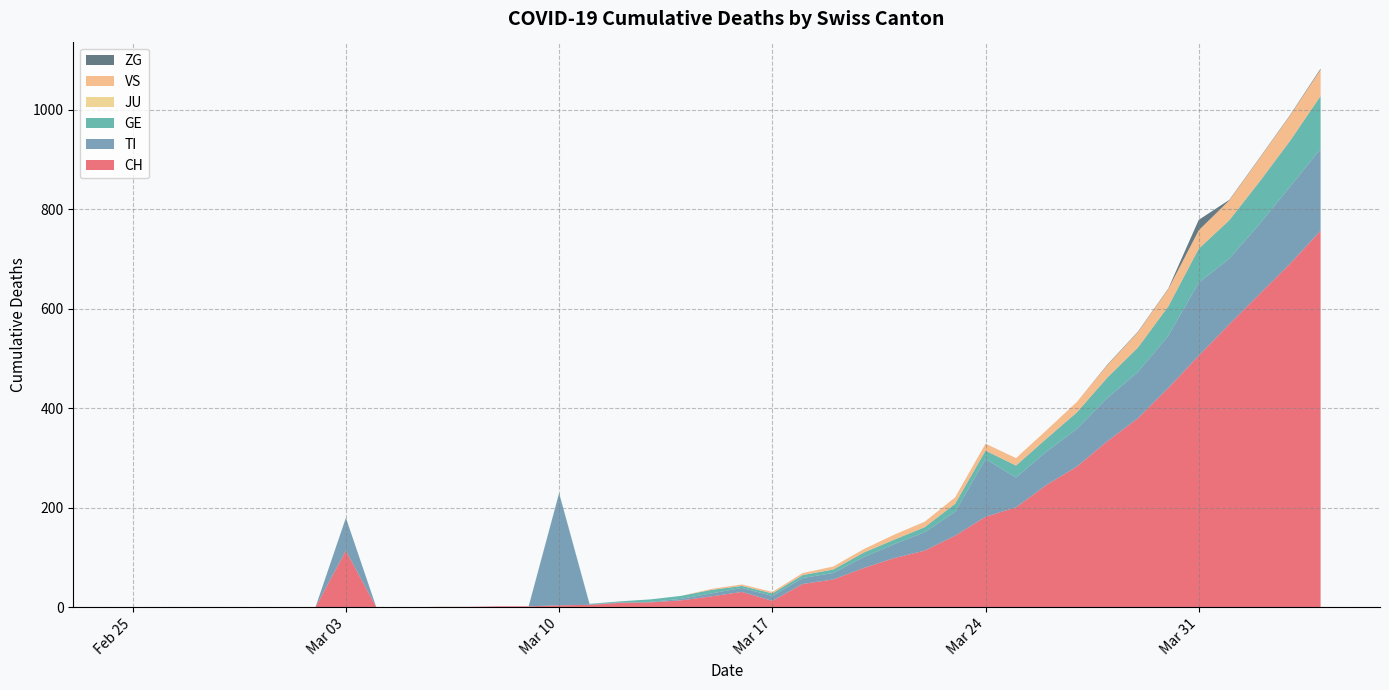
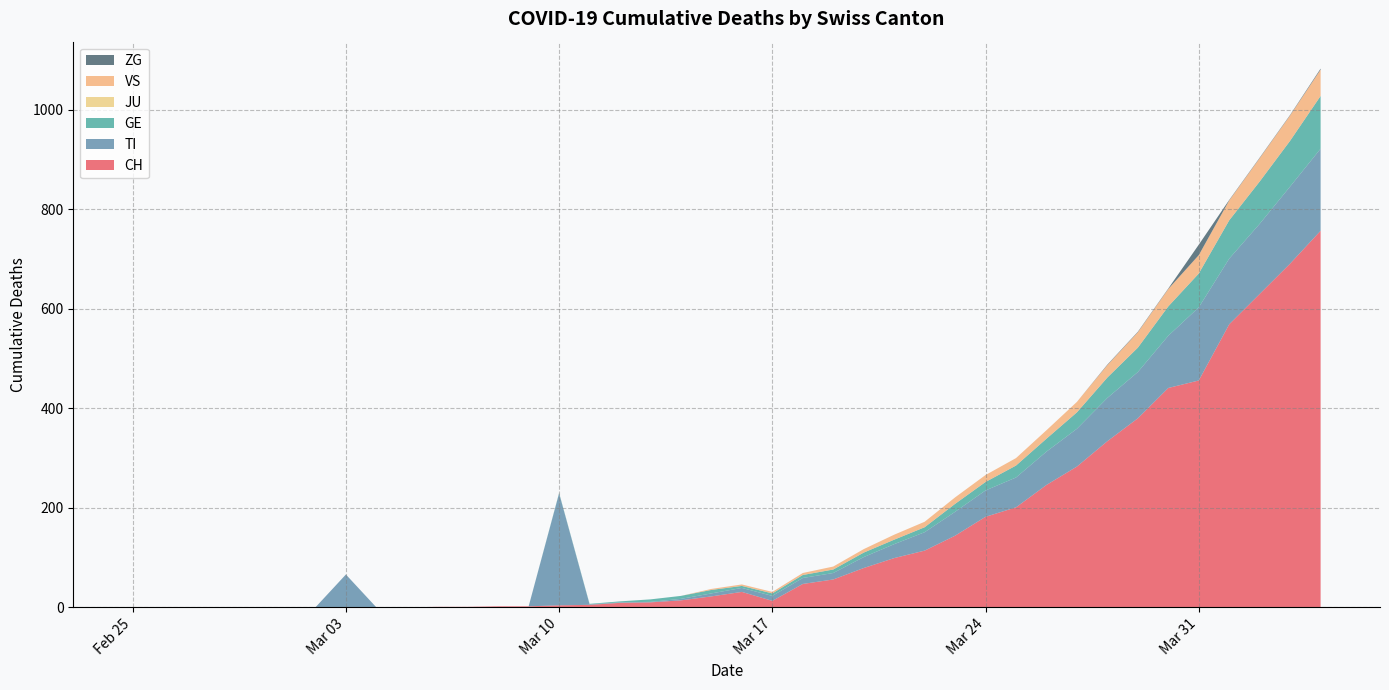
  {
    "CH": {
-     "Mar 03": 110,
+     "Mar 03": 0,
      "Mar 17": 10,
      "Mar 24": 180,
-     "Mar 31": 510
+     "Mar 31": 460
    },
    "TI": {
-     "Mar 24": 120,
+     "Mar 24": 50,
      "Mar 31": 150
    },
    "ZG": {
      "Mar 31": 20
    }
  }
